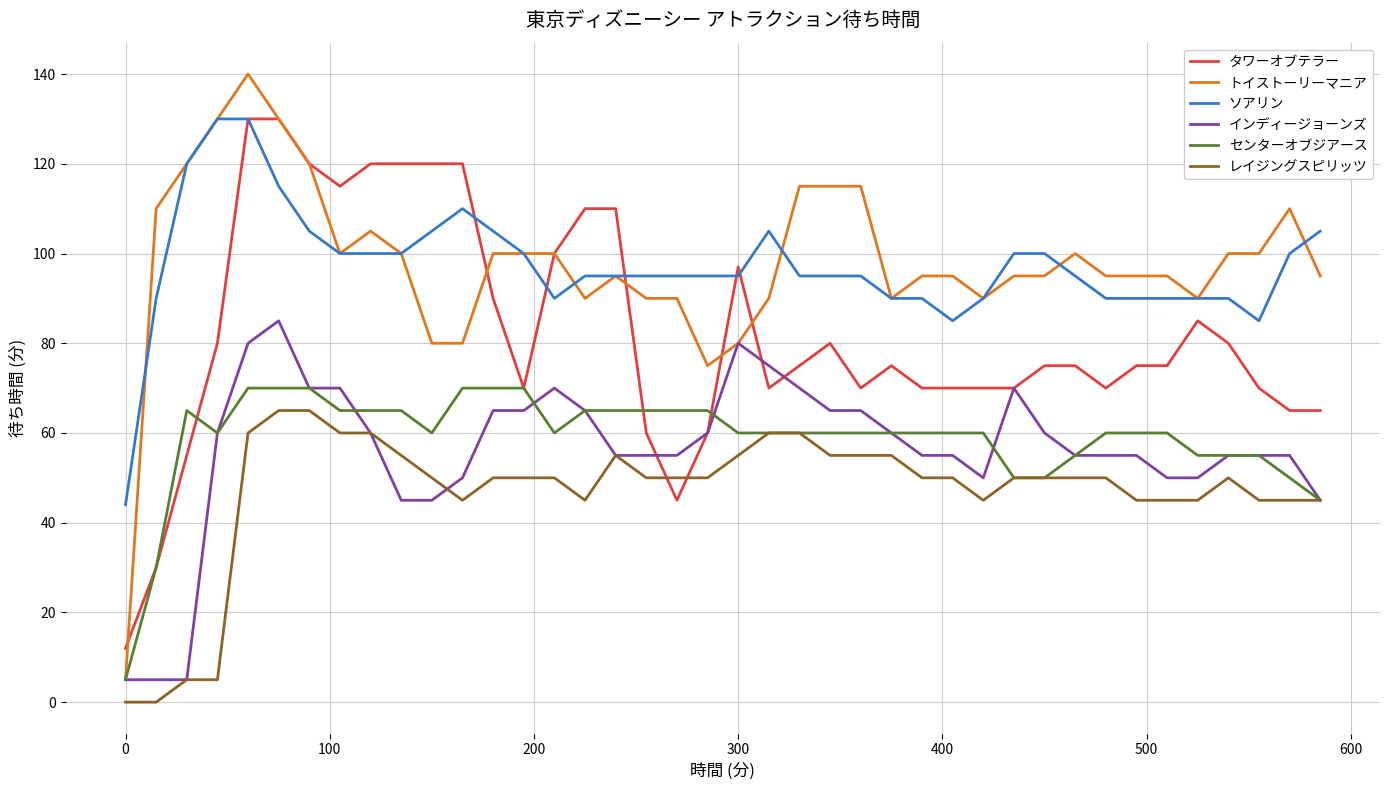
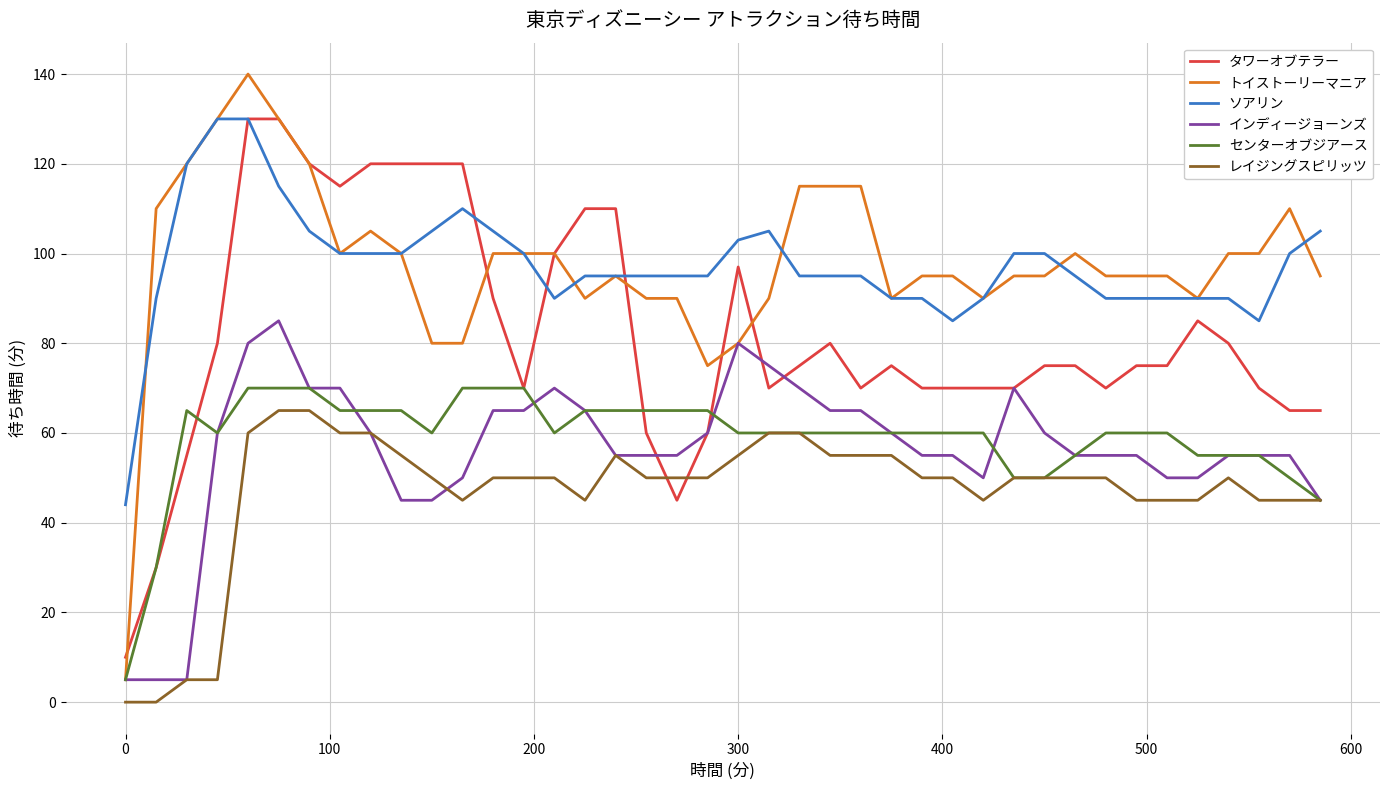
  {
    "タワーオブテラー": {
-     "0": 12,
+     "0": 10,
      "300": 97
    },
    "ソアリン": {
      "0": 44,
-     "300": 95
+     "300": 103
    }
  }
